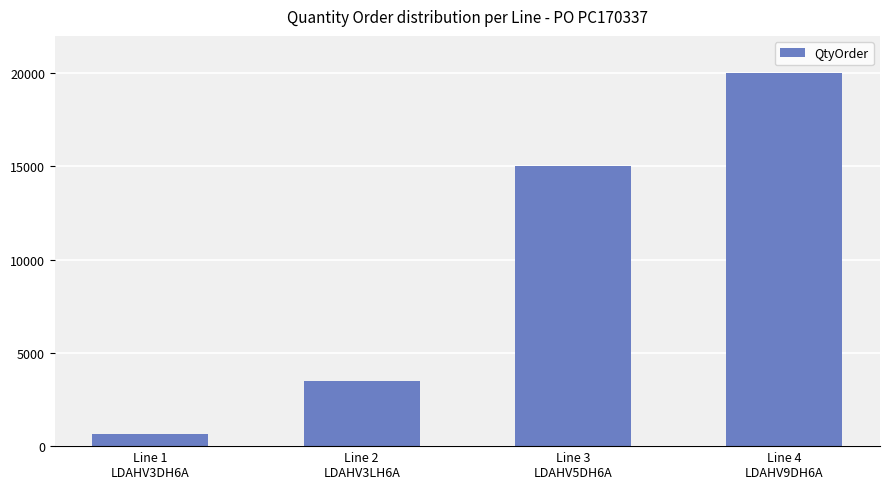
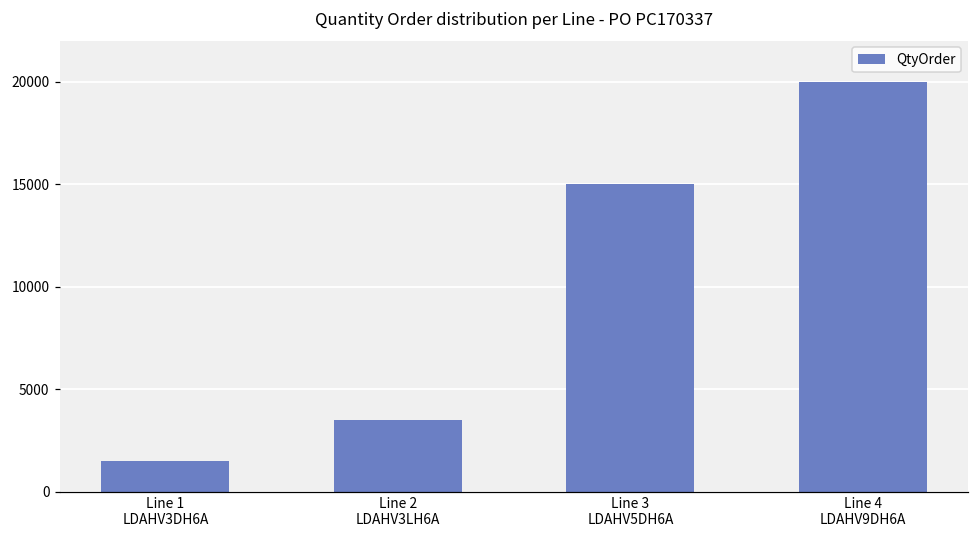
  {
-   "Line 1 LDAHV3DH6A": 700,
+   "Line 1 LDAHV3DH6A": 1500,
    "Line 2 LDAHV3LH6A": 3500,
    "Line 3 LDAHV5DH6A": 15000,
    "Line 4 LDAHV9DH6A": 20000
  }
